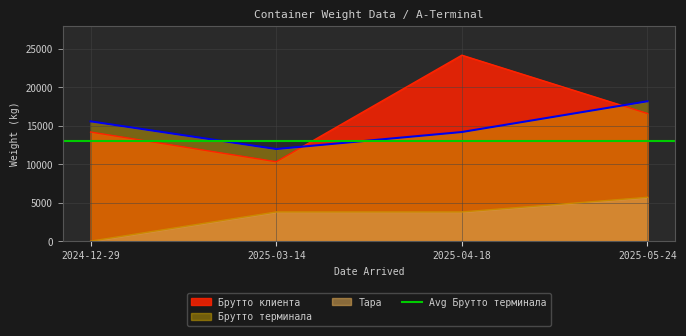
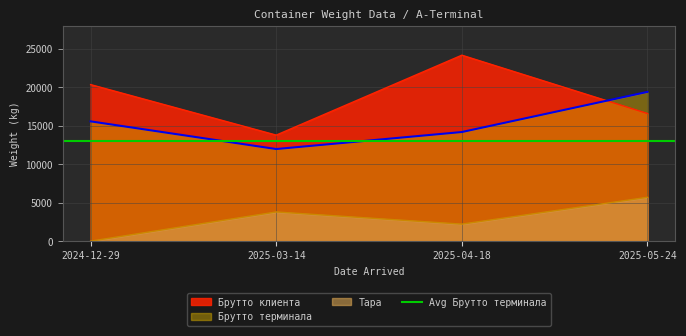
  {
    "Брутто клиента": {
-     "2024-12-29": 14000,
-     "2025-03-14": 10000,
+     "2024-12-29": 20000,
+     "2025-03-14": 14000,
      "2025-04-18": 24000,
      "2025-05-24": 17000
    },
    "Брутто терминала": {
      "2024-12-29": 16000,
      "2025-03-14": 12000,
      "2025-04-18": 14000,
-     "2025-05-24": 18000
+     "2025-05-24": 19000
    },
    "Тара": {
      "2024-12-29": 0,
      "2025-03-14": 4000,
-     "2025-04-18": 4000,
+     "2025-04-18": 2000,
      "2025-05-24": 6000
    }
  }
